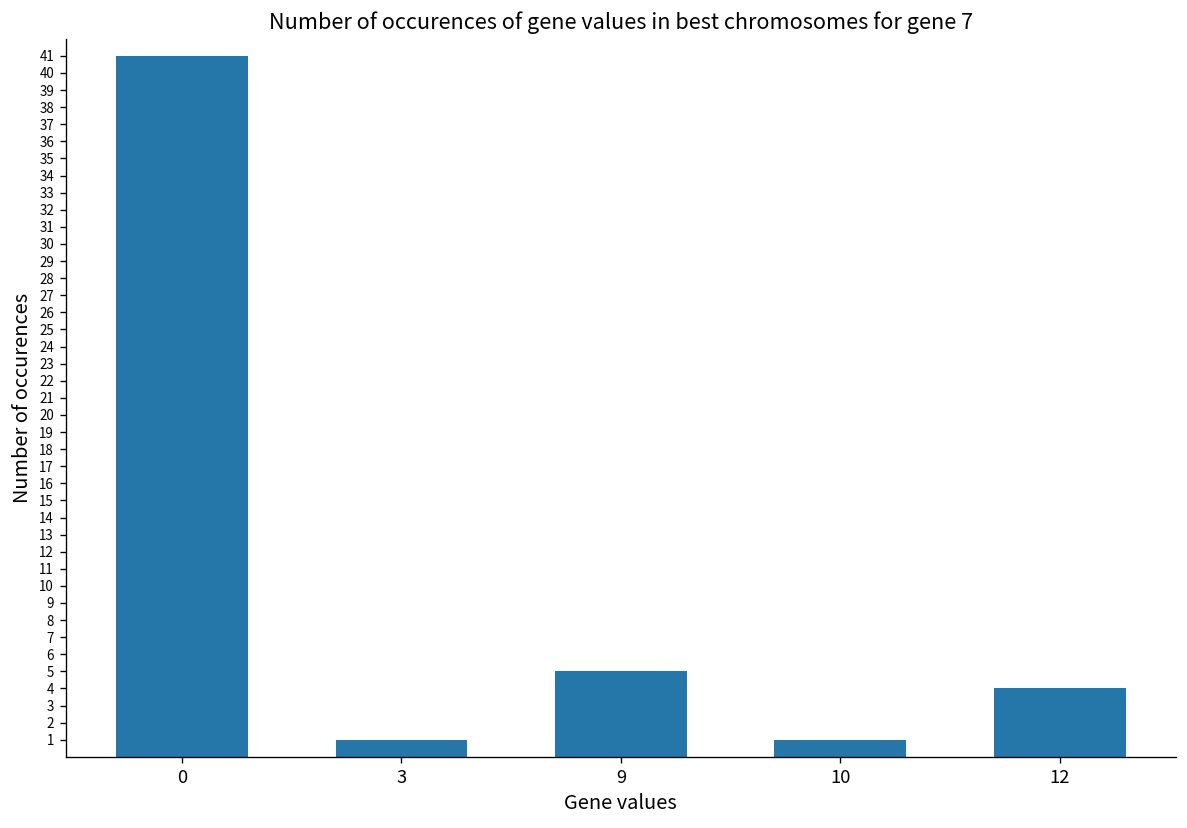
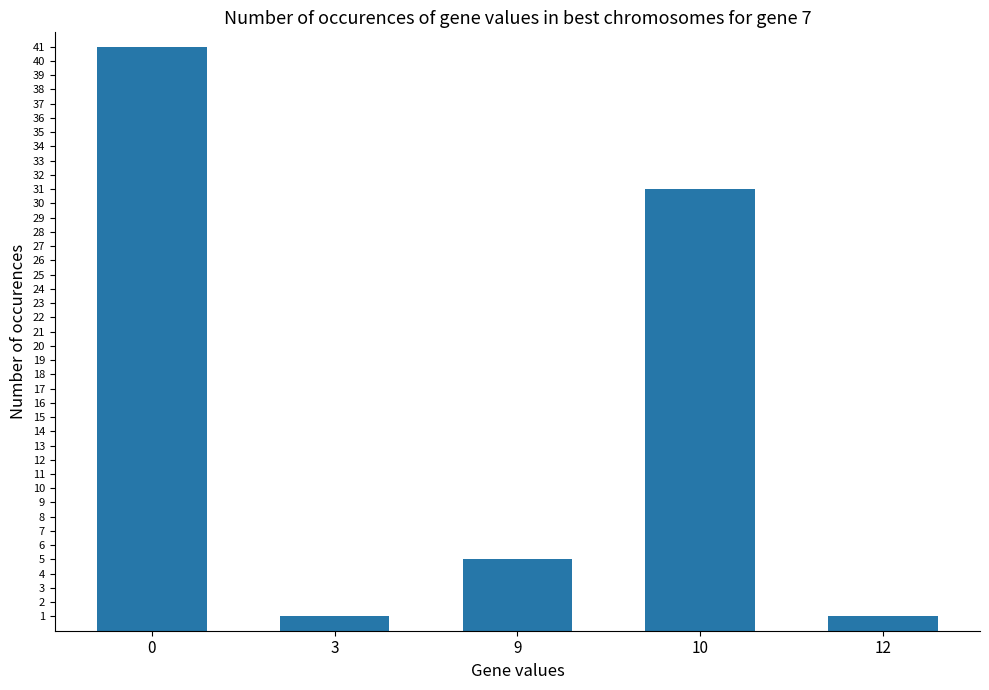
  {
    "0": 41,
    "3": 1,
    "9": 5,
-   "10": 1,
-   "12": 4
+   "10": 31,
+   "12": 1
  }
